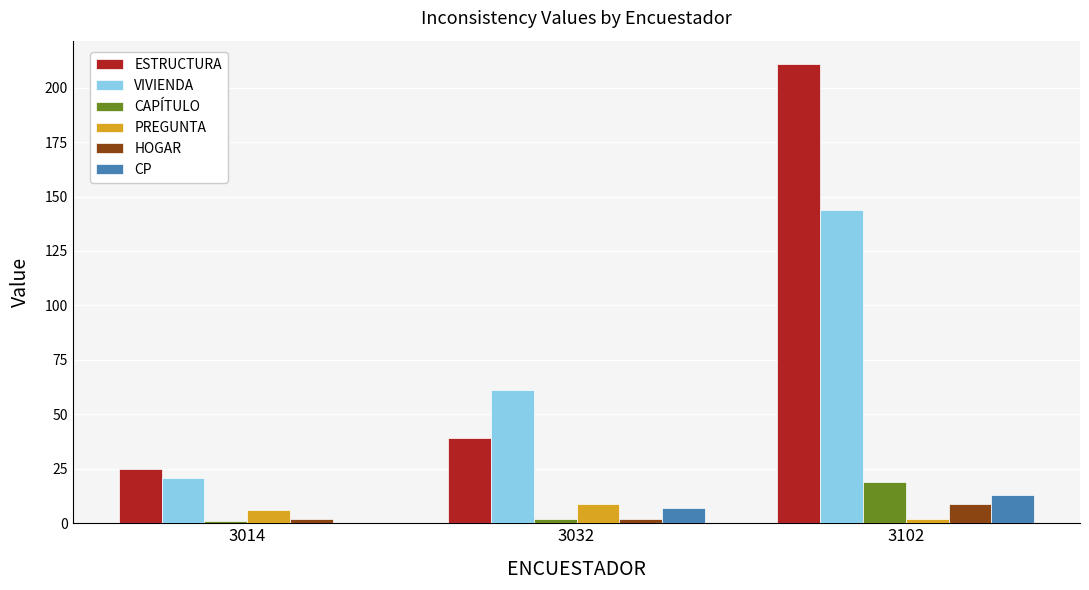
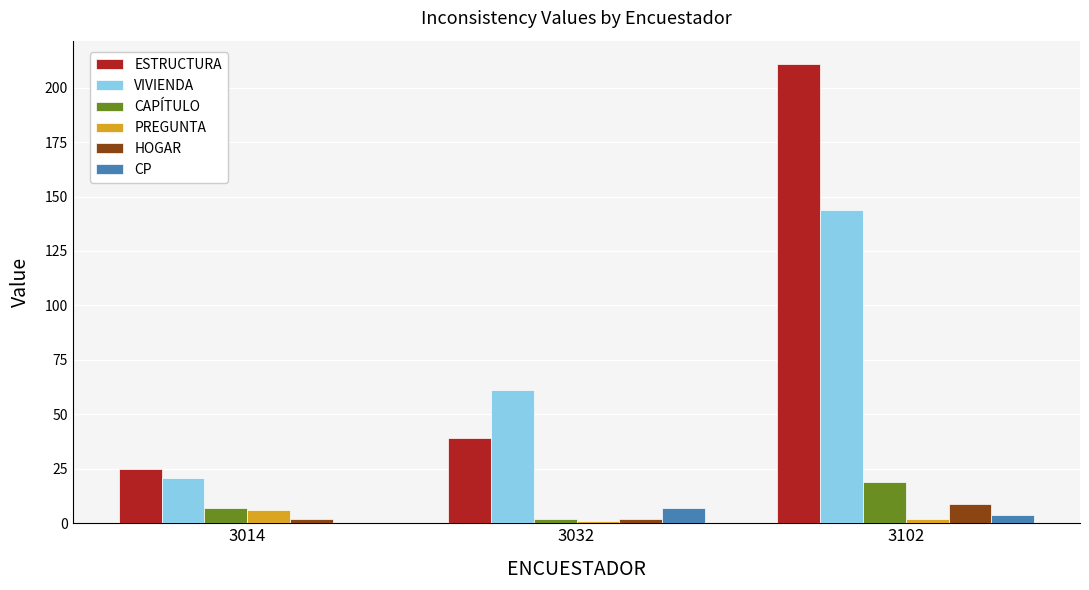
  {
    "VIVIENDA": {
      "3014": 21,
      "3032": 61,
      "3102": 144
    },
    "CAPÍTULO": {
-     "3014": 1,
+     "3014": 7,
      "3032": 2,
      "3102": 19
    },
    "PREGUNTA": {
      "3014": 6,
-     "3032": 9,
+     "3032": 1,
      "3102": 2
    },
    "CP": {
      "3014": 0,
      "3032": 7,
-     "3102": 13
+     "3102": 4
    }
  }
